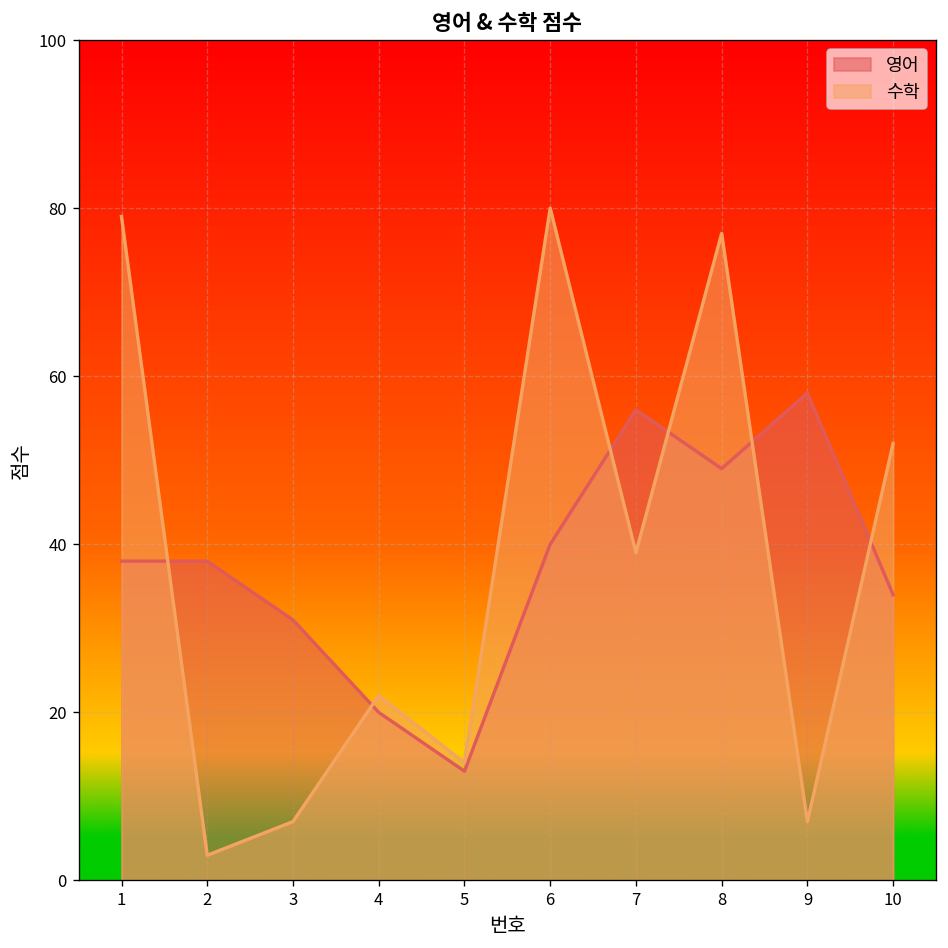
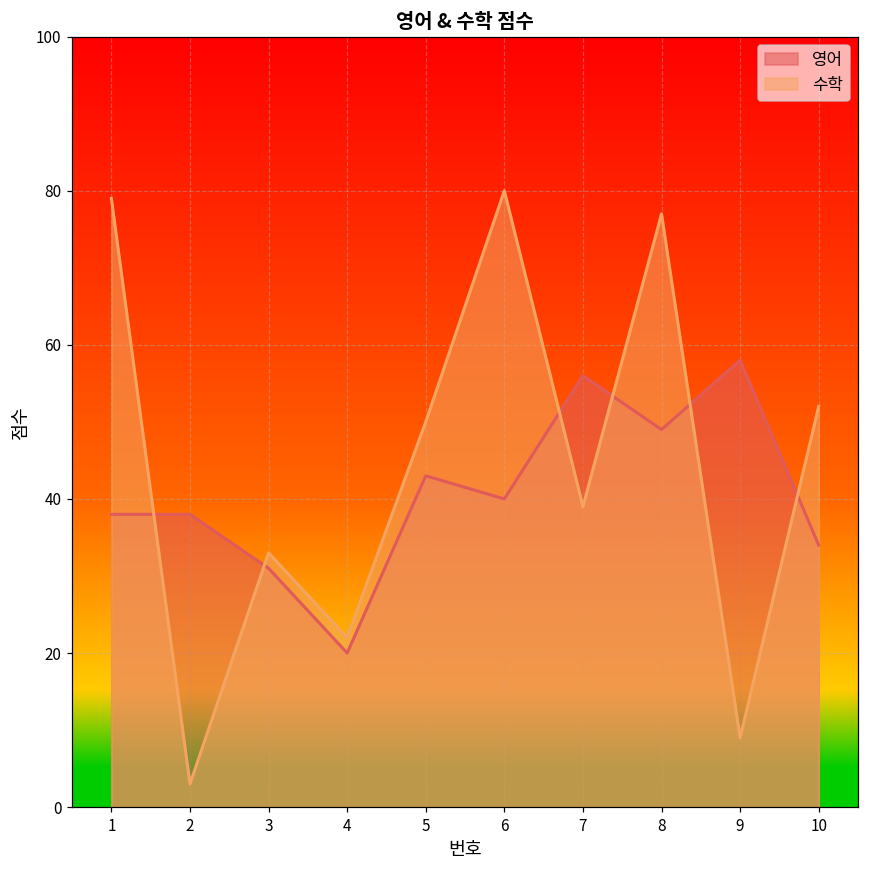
  {
    "영어": {
      "1": 38,
      "2": 38,
      "3": 31,
      "4": 20,
-     "5": 13,
+     "5": 43,
      "6": 40,
      "7": 56,
      "8": 49,
      "9": 58,
      "10": 34
    },
    "수학": {
      "1": 79,
      "2": 3,
-     "3": 7,
+     "3": 33,
      "4": 22,
-     "5": 14,
+     "5": 50,
      "6": 80,
      "7": 39,
      "8": 77,
-     "9": 7,
+     "9": 9,
      "10": 52
    }
  }
